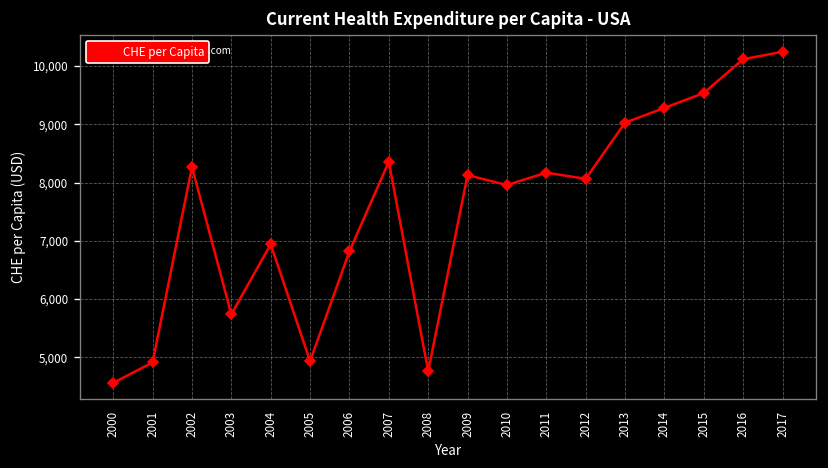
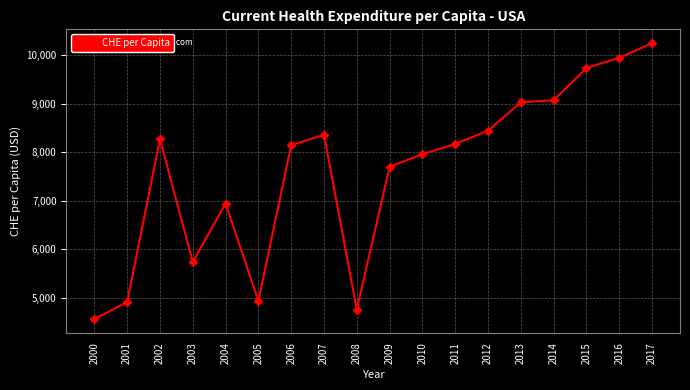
  {
    "2000": "4,600",
    "2001": "4,900",
    "2002": "8,300",
    "2003": "5,700",
    "2004": "6,900",
    "2005": "4,900",
-   "2006": "6,800",
+   "2006": "8,100",
    "2007": "8,400",
    "2008": "4,800",
-   "2009": "8,100",
+   "2009": "7,700",
    "2010": "8,000",
    "2011": "8,200",
-   "2012": "8,100",
+   "2012": "8,400",
    "2013": "9,000",
-   "2014": "9,300",
-   "2015": "9,500",
-   "2016": "10,100",
+   "2014": "9,100",
+   "2015": "9,700",
+   "2016": "9,900",
    "2017": "10,200"
  }
